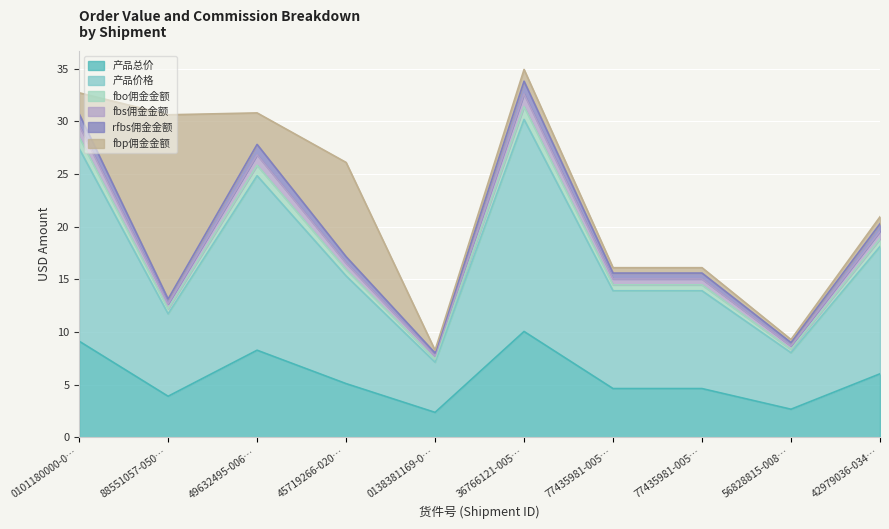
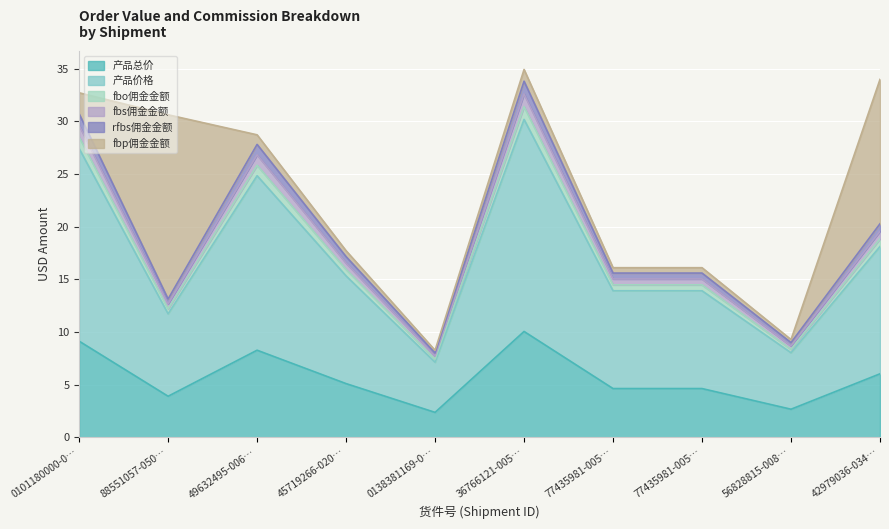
  {
    "fbp佣金金额": {
      "0101180000-0…": 2.0,
-     "49632495-006…": 3.0,
-     "45719266-020…": 8.9,
+     "49632495-006…": 0.9,
+     "45719266-020…": 0.6,
      "0138381169-0…": 0.3,
      "36766121-005…": 1.1,
      "56828815-008…": 0.3,
-     "42979036-034…": 0.7
+     "42979036-034…": 13.7
    }
  }
